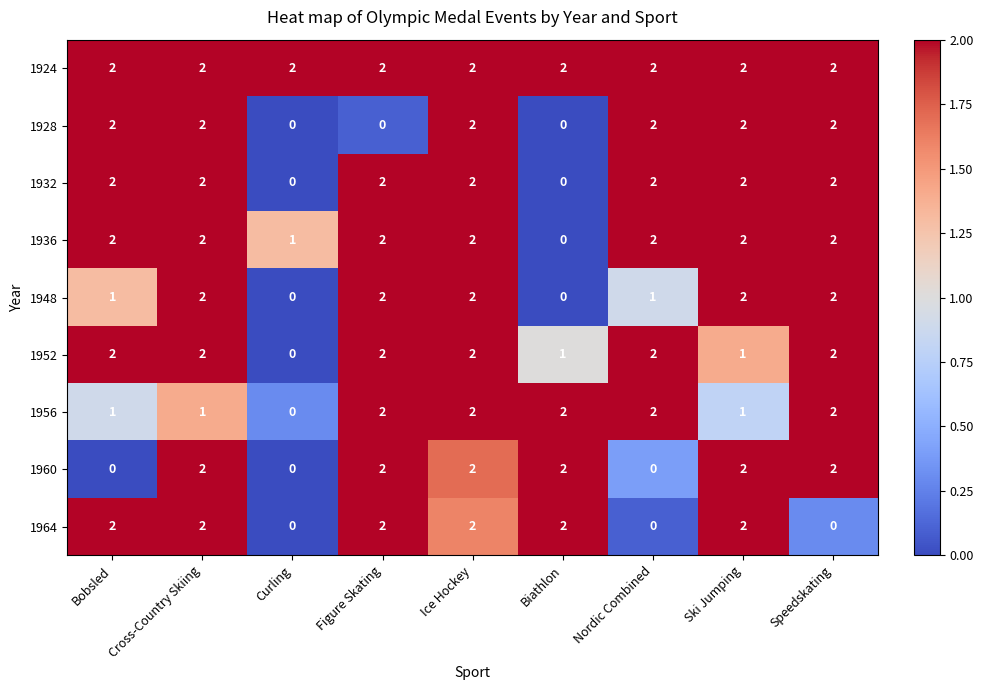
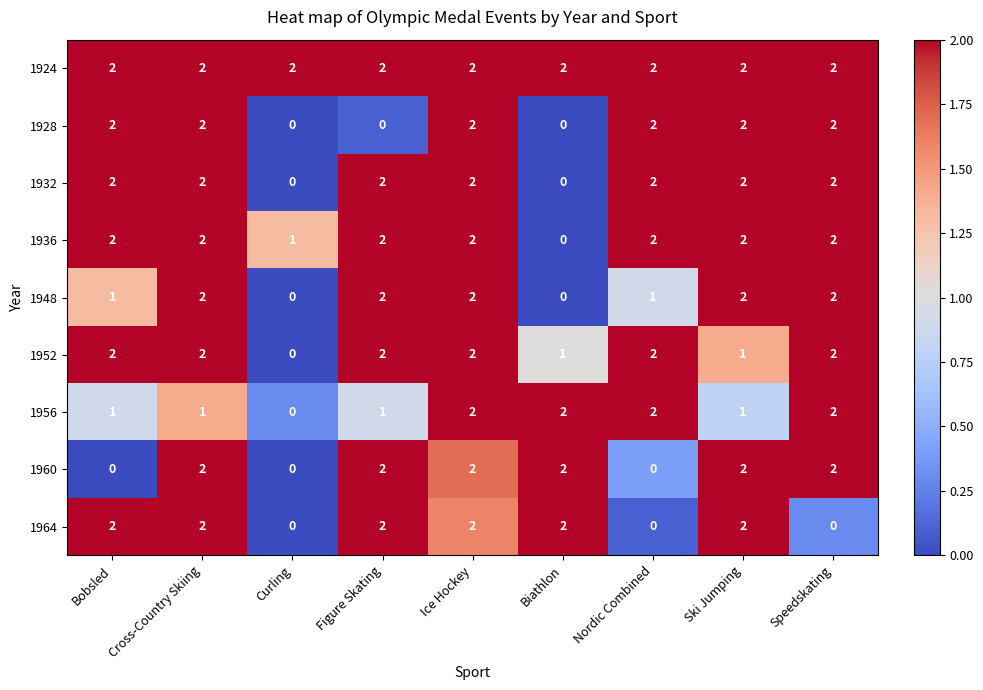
  {
    "1924": {
      "Bobsled": 2,
      "Cross-Country Skiing": 2,
      "Curling": 2,
      "Figure Skating": 2,
      "Ice Hockey": 2,
      "Biathlon": 2,
      "Nordic Combined": 2,
      "Ski Jumping": 2,
      "Speedskating": 2
    },
    "1928": {
      "Bobsled": 2,
      "Cross-Country Skiing": 2,
      "Curling": 0,
      "Figure Skating": 0,
      "Ice Hockey": 2,
      "Biathlon": 0,
      "Nordic Combined": 2,
      "Ski Jumping": 2,
      "Speedskating": 2
    },
    "1932": {
      "Bobsled": 2,
      "Cross-Country Skiing": 2,
      "Curling": 0,
      "Figure Skating": 2,
      "Ice Hockey": 2,
      "Biathlon": 0,
      "Nordic Combined": 2,
      "Ski Jumping": 2,
      "Speedskating": 2
    },
    "1936": {
      "Bobsled": 2,
      "Cross-Country Skiing": 2,
      "Curling": 1,
      "Figure Skating": 2,
      "Ice Hockey": 2,
      "Biathlon": 0,
      "Nordic Combined": 2,
      "Ski Jumping": 2,
      "Speedskating": 2
    },
    "1948": {
      "Bobsled": 1,
      "Cross-Country Skiing": 2,
      "Curling": 0,
      "Figure Skating": 2,
      "Ice Hockey": 2,
      "Biathlon": 0,
      "Nordic Combined": 1,
      "Ski Jumping": 2,
      "Speedskating": 2
    },
    "1952": {
      "Bobsled": 2,
      "Cross-Country Skiing": 2,
      "Curling": 0,
      "Figure Skating": 2,
      "Ice Hockey": 2,
      "Nordic Combined": 2,
      "Ski Jumping": 1,
      "Speedskating": 2
    },
    "1956": {
      "Bobsled": 1,
      "Cross-Country Skiing": 1,
      "Curling": 0,
-     "Figure Skating": 2,
+     "Figure Skating": 1,
      "Ice Hockey": 2,
      "Biathlon": 2,
      "Nordic Combined": 2,
      "Ski Jumping": 1,
      "Speedskating": 2
    },
    "1960": {
      "Bobsled": 0,
      "Cross-Country Skiing": 2,
      "Curling": 0,
      "Figure Skating": 2,
      "Ice Hockey": 2,
      "Biathlon": 2,
      "Nordic Combined": 0,
      "Ski Jumping": 2,
      "Speedskating": 2
    },
    "1964": {
      "Bobsled": 2,
      "Cross-Country Skiing": 2,
      "Curling": 0,
      "Figure Skating": 2,
      "Ice Hockey": 2,
      "Biathlon": 2,
      "Nordic Combined": 0,
      "Ski Jumping": 2,
      "Speedskating": 0
    }
  }
